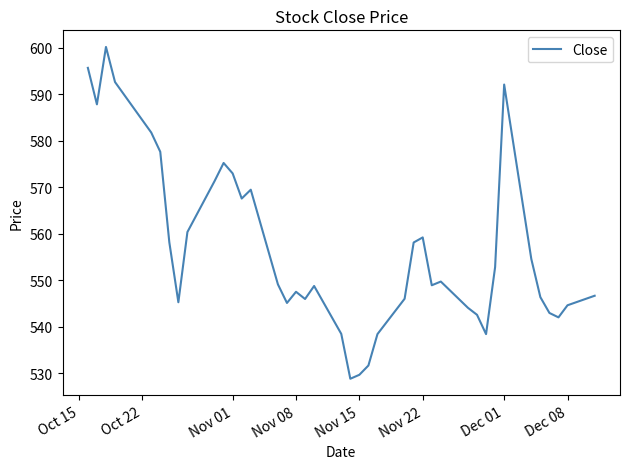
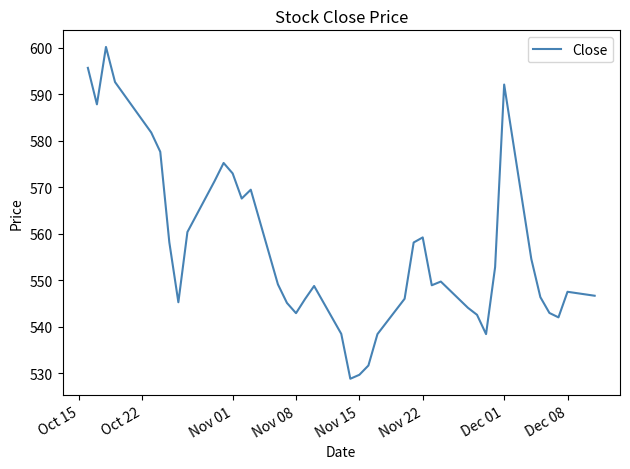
  {
    "Nov 01": 573,
-   "Nov 08": 548,
+   "Nov 08": 543,
    "Nov 15": 530,
    "Nov 22": 559,
    "Dec 01": 592,
-   "Dec 08": 545
+   "Dec 08": 548
  }
